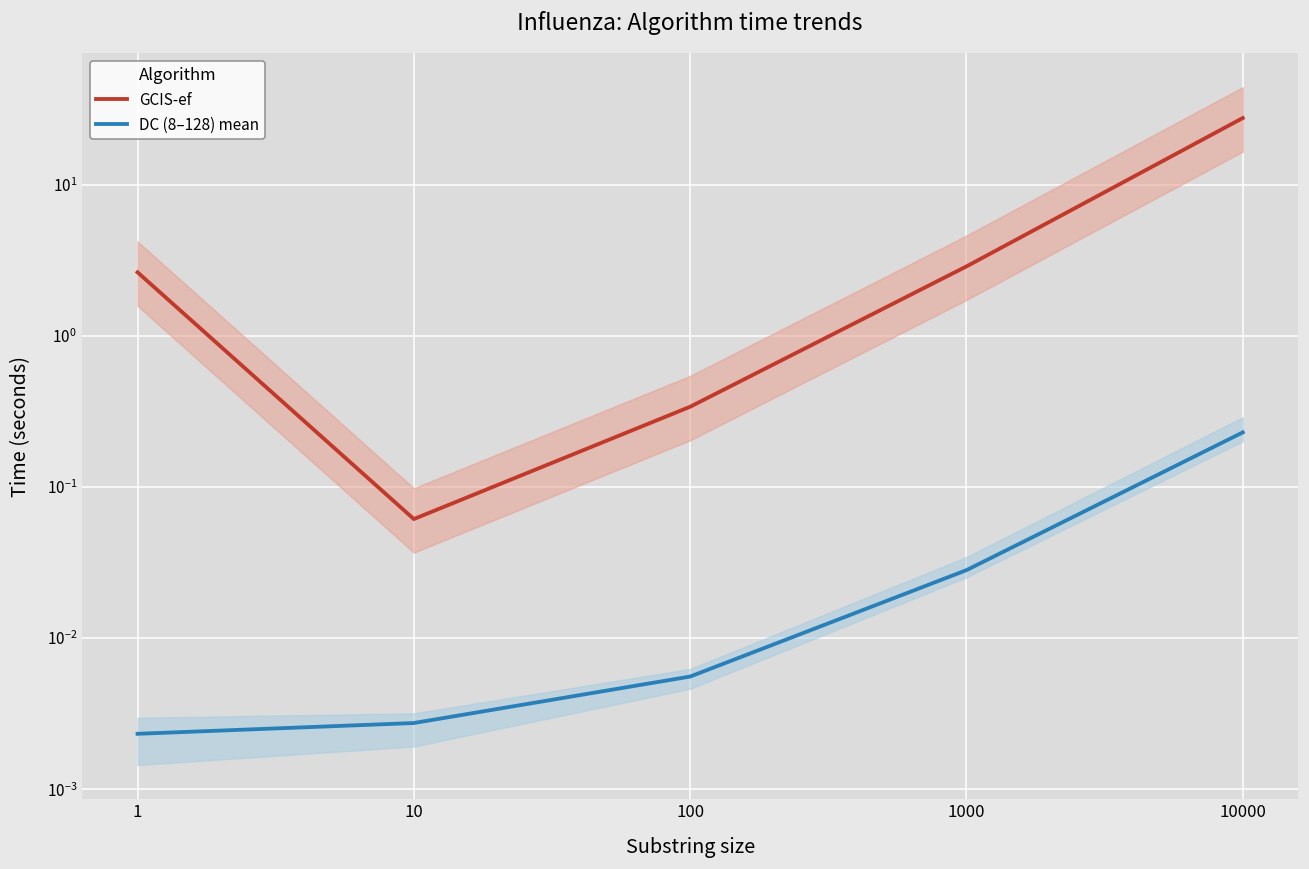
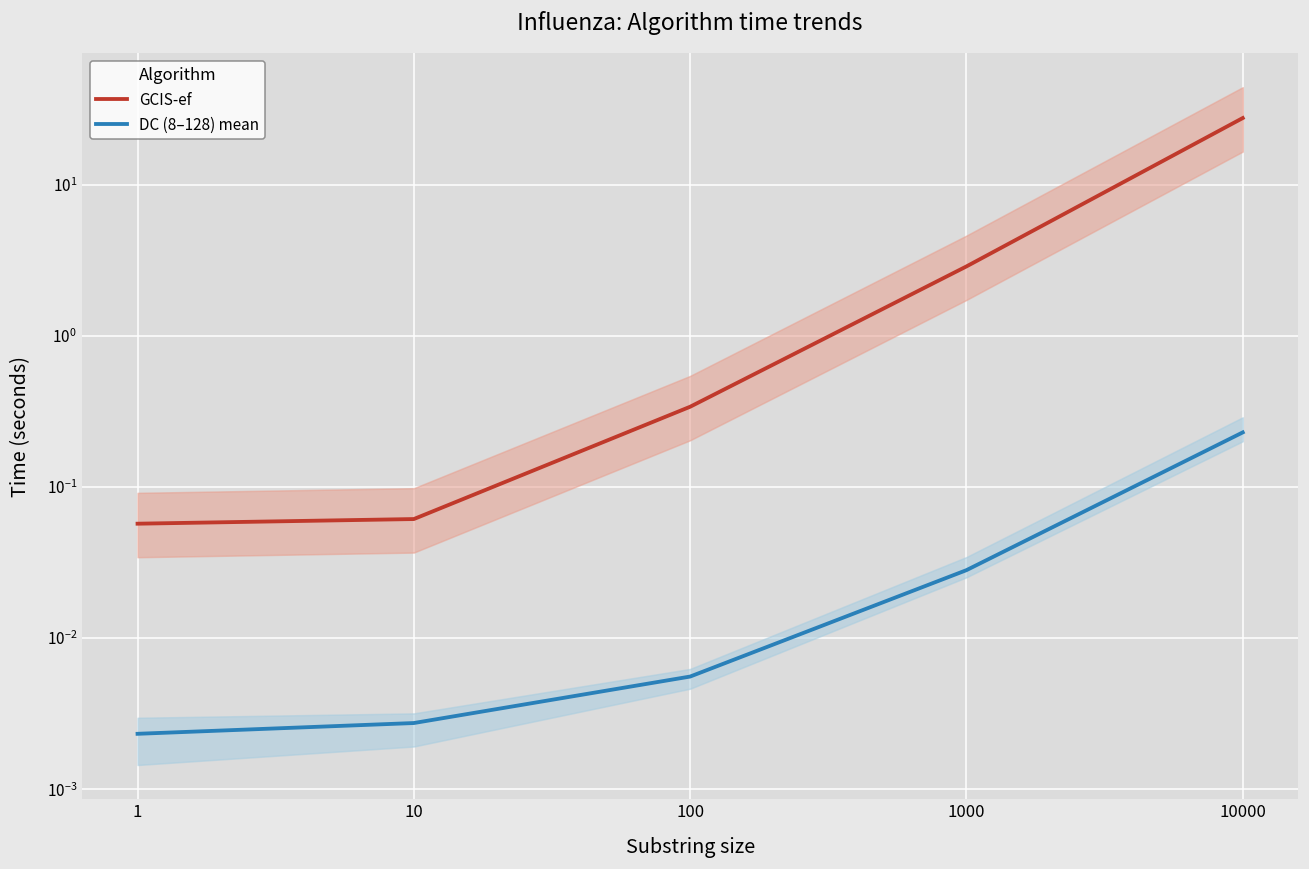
  {
    "GCIS-ef": {
-     "1": 2.6,
+     "1": 0.057,
      "10": 0.06,
      "100": 0.34,
      "1000": 2.9,
      "10000": 28
    },
    "DC (8–128) mean": {
      "1": 0.0023,
      "10": 0.0027,
      "100": 0.0056,
      "1000": 0.028,
      "10000": 0.23
    }
  }
